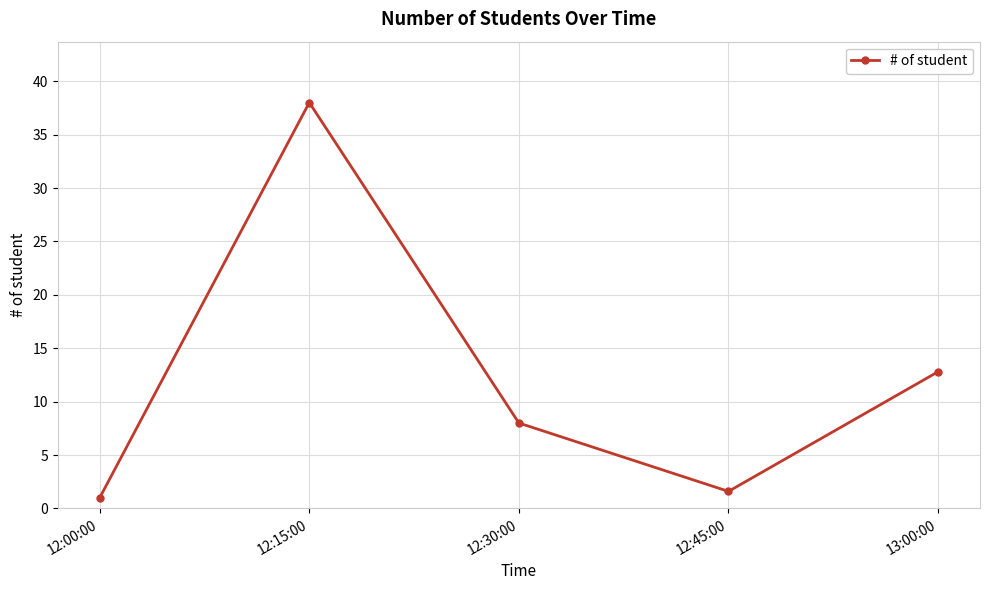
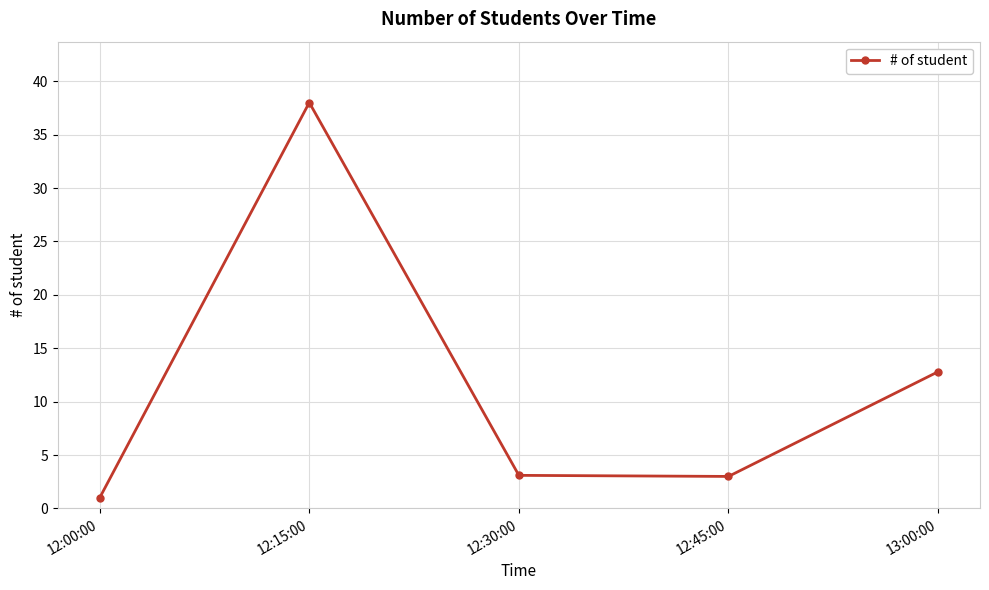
  {
    "12:00:00": 1.0,
    "12:15:00": 38.0,
-   "12:30:00": 8.0,
-   "12:45:00": 1.6,
+   "12:30:00": 3.1,
+   "12:45:00": 3.0,
    "13:00:00": 12.8
  }
